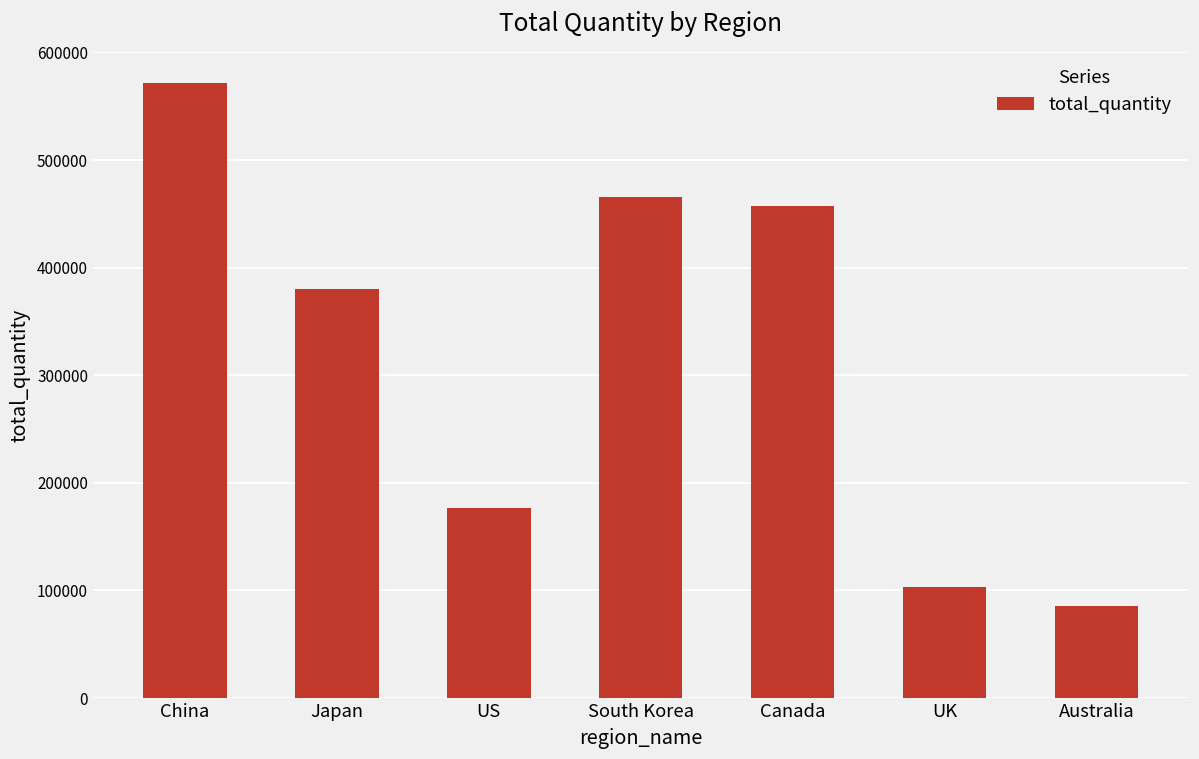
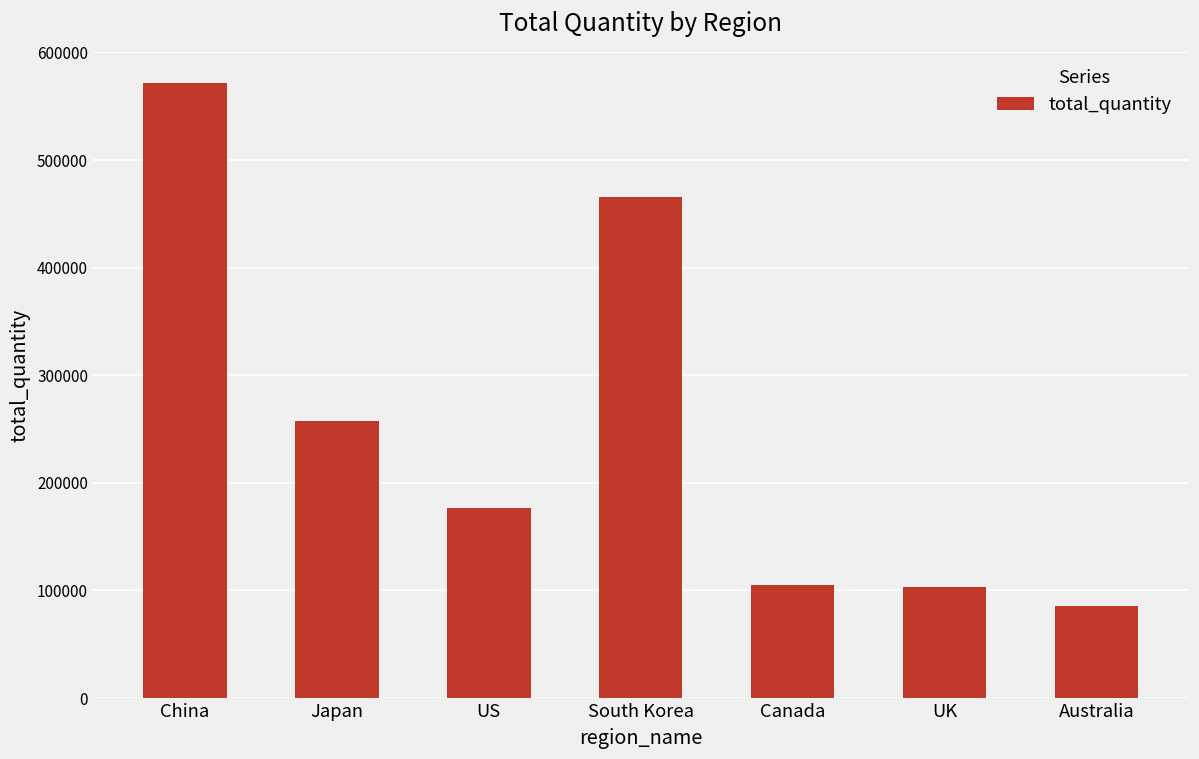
  {
    "China": 570000,
-   "Japan": 380000,
+   "Japan": 260000,
    "US": 180000,
    "South Korea": 470000,
-   "Canada": 460000,
+   "Canada": 110000,
    "UK": 100000,
    "Australia": 90000
  }
